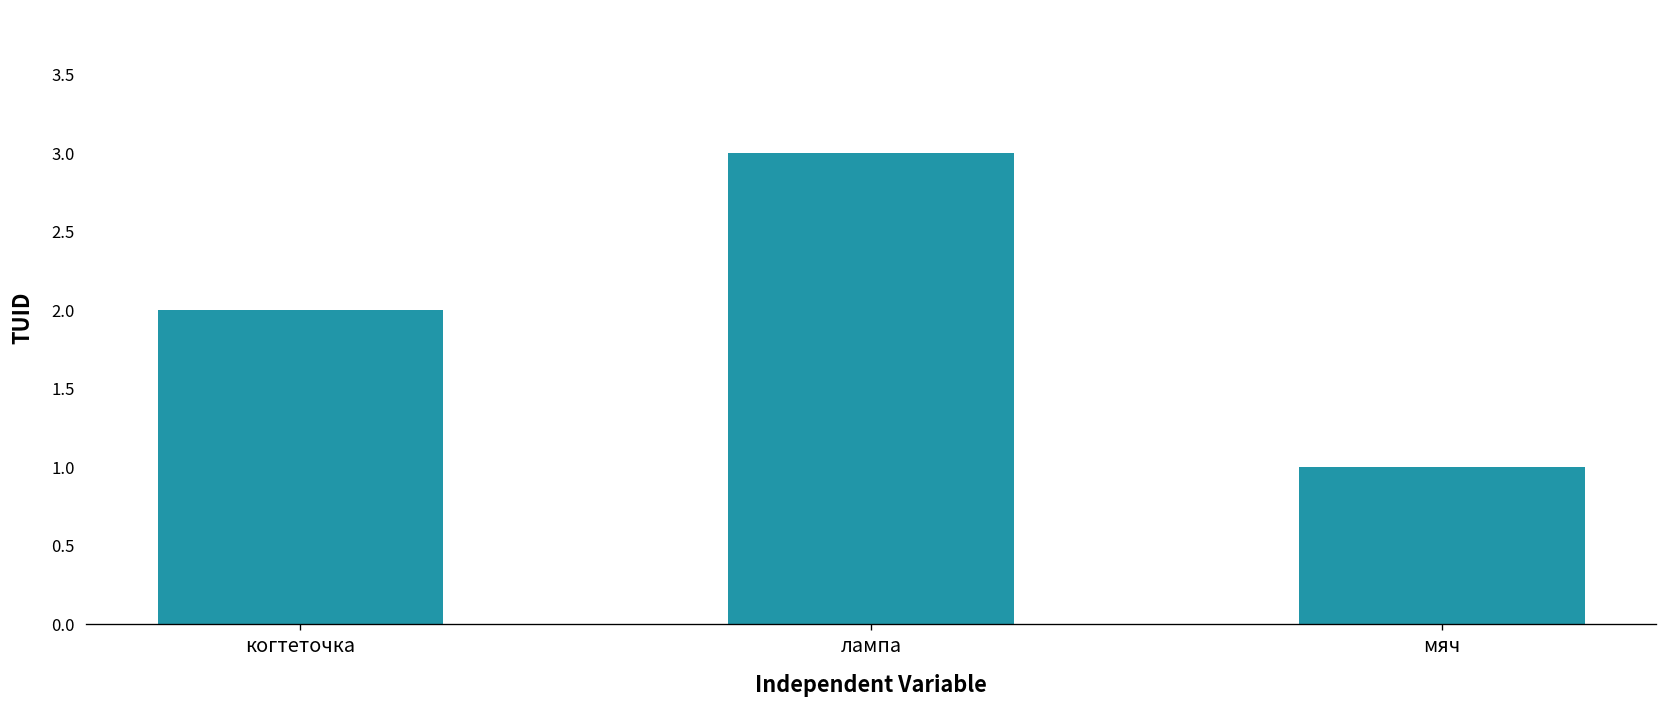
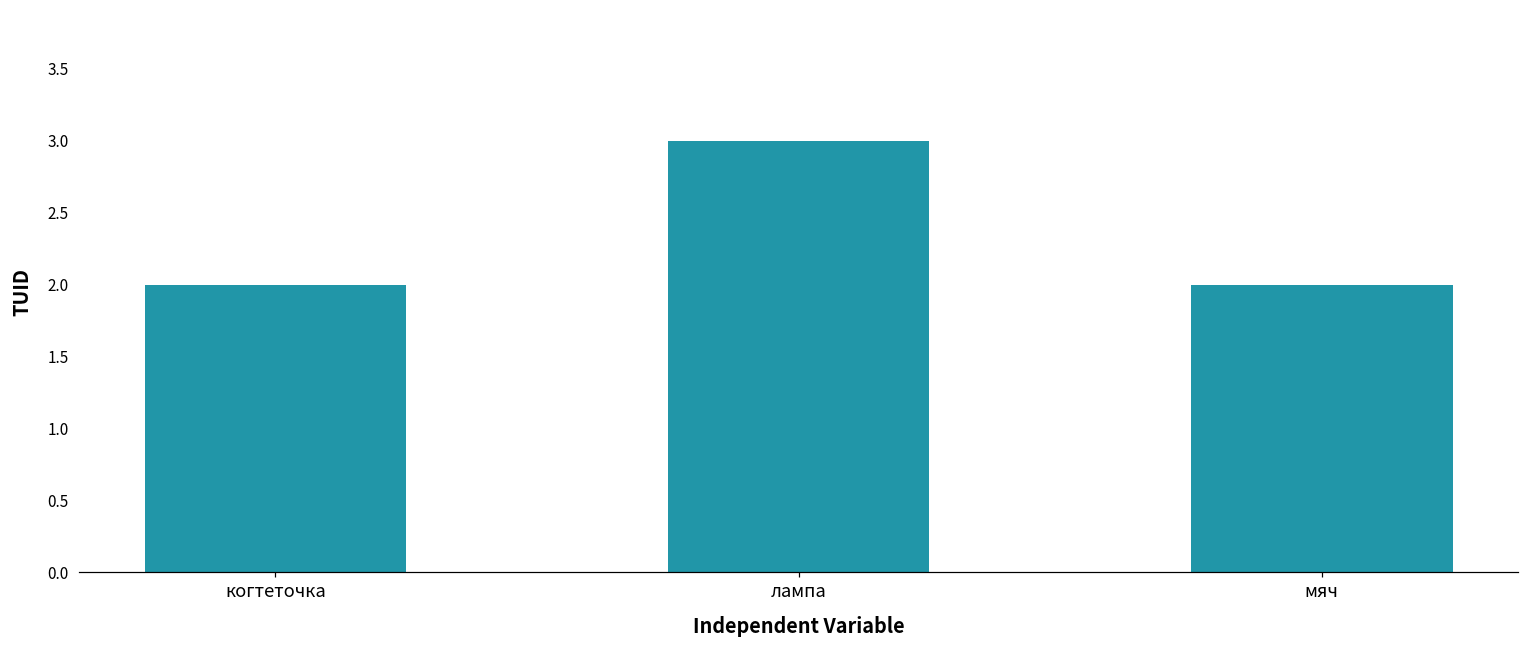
  {
    "когтеточка": 2,
    "лампа": 3,
-   "мяч": 1
+   "мяч": 2
  }
